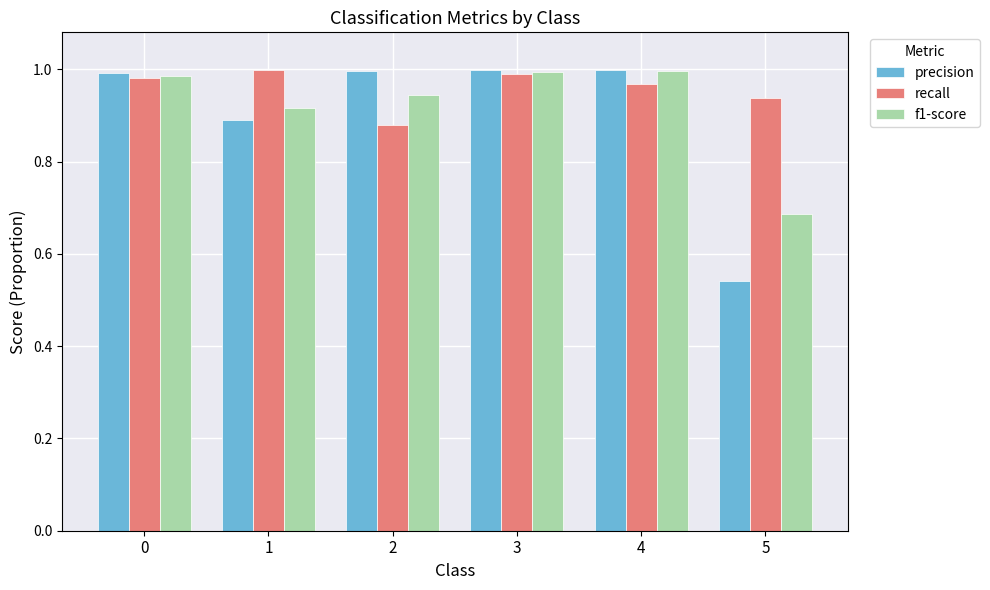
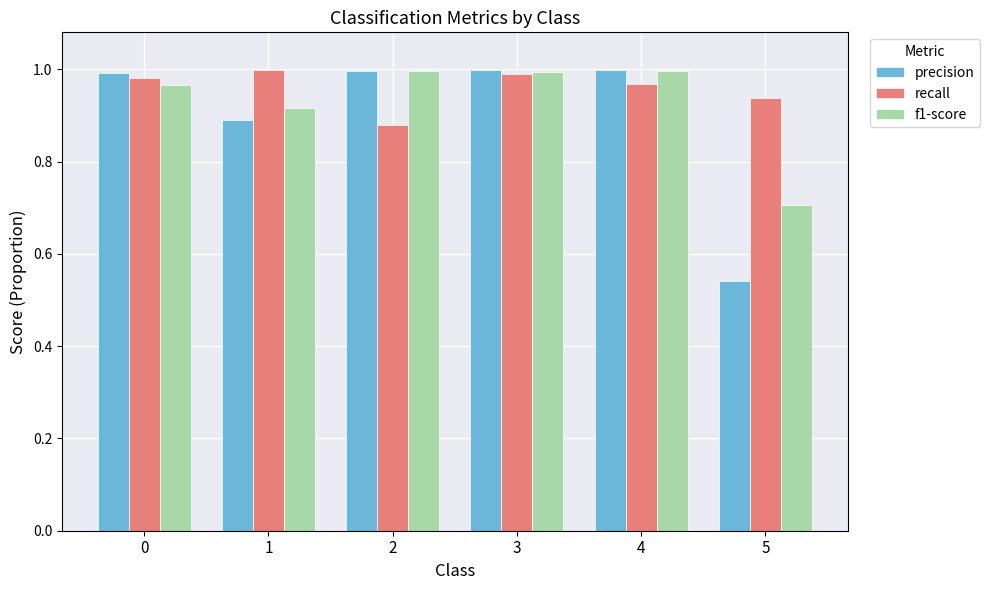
  {
    "precision": {
      "0": 0.99,
      "1": 0.89,
      "2": 1.00,
      "3": 1.00,
      "4": 1.00,
      "5": 0.54
    },
    "recall": {
      "0": 0.98,
      "1": 1.00,
      "2": 0.88,
      "3": 0.99,
      "4": 0.97,
      "5": 0.94
    },
    "f1-score": {
-     "0": 0.99,
+     "0": 0.97,
      "1": 0.92,
-     "2": 0.94,
+     "2": 1.00,
      "3": 0.99,
      "4": 1.00,
-     "5": 0.69
+     "5": 0.71
    }
  }
